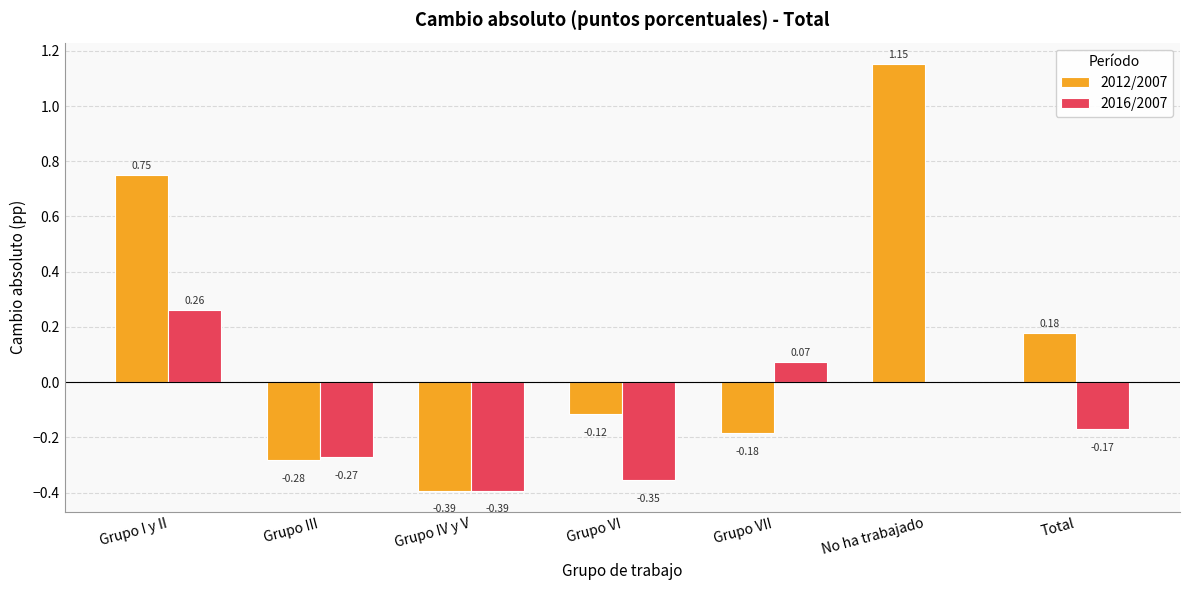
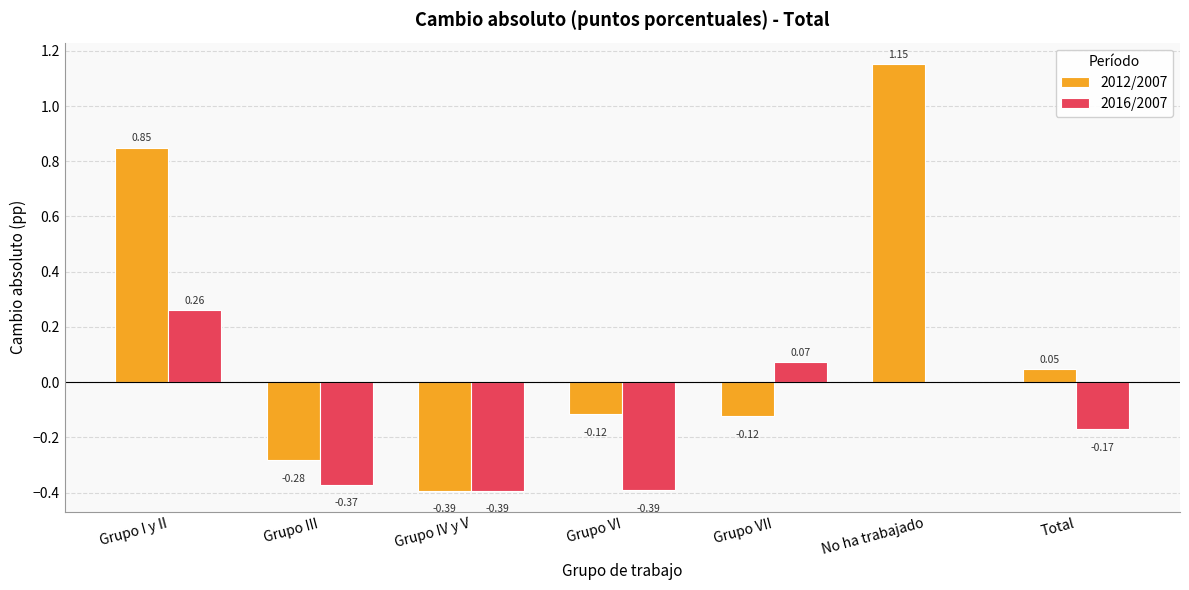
  {
    "2012/2007": {
-     "Grupo I y II": 0.75,
+     "Grupo I y II": 0.85,
      "Grupo III": -0.28,
      "Grupo IV y V": -0.39,
      "Grupo VI": -0.12,
-     "Grupo VII": -0.18,
+     "Grupo VII": -0.12,
      "No ha trabajado": 1.15,
-     "Total": 0.18
+     "Total": 0.05
    },
    "2016/2007": {
      "Grupo I y II": 0.26,
-     "Grupo III": -0.27,
+     "Grupo III": -0.37,
      "Grupo IV y V": -0.39,
-     "Grupo VI": -0.35,
+     "Grupo VI": -0.39,
      "Grupo VII": 0.07,
      "Total": -0.17
    }
  }
